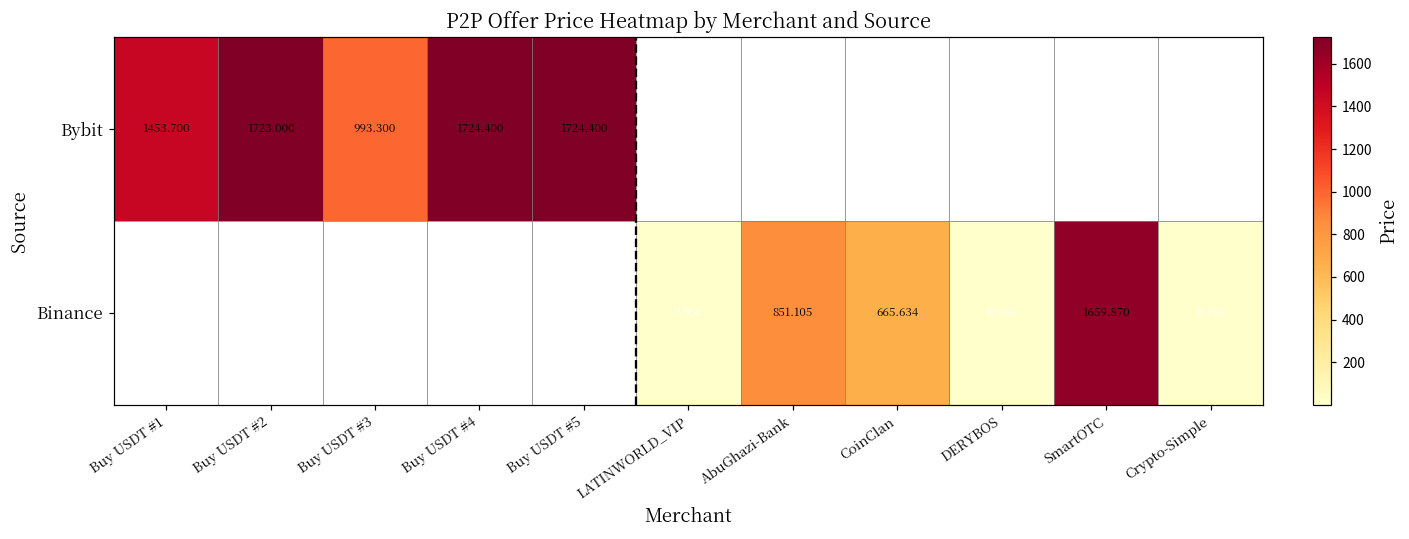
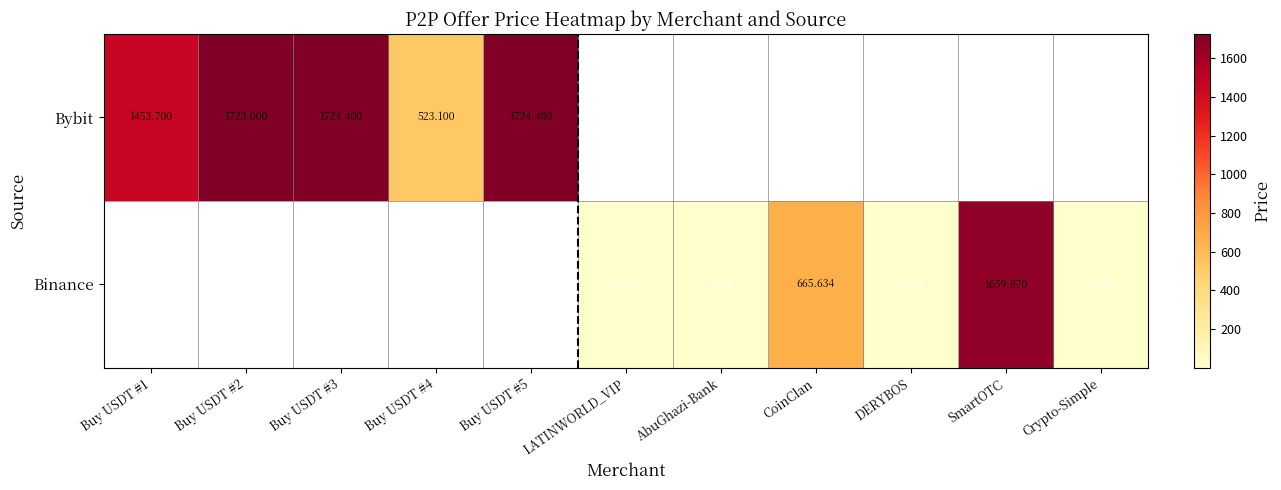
  {
    "Bybit": {
      "Buy USDT #1": 1453.700,
      "Buy USDT #2": 1723.000,
-     "Buy USDT #3": 993.300,
-     "Buy USDT #4": 1724.400,
+     "Buy USDT #3": 1724.400,
+     "Buy USDT #4": 523.100,
      "Buy USDT #5": 1724.400
    },
    "Binance": {
      "LATINWORLD_VIP": 0.950,
-     "AbuGhazi-Bank": 851.105,
+     "AbuGhazi-Bank": 0.956,
      "CoinClan": 665.634,
      "DERYBOS": 0.960,
      "SmartOTC": 1659.870,
      "Crypto-Simple": 0.961
    }
  }
